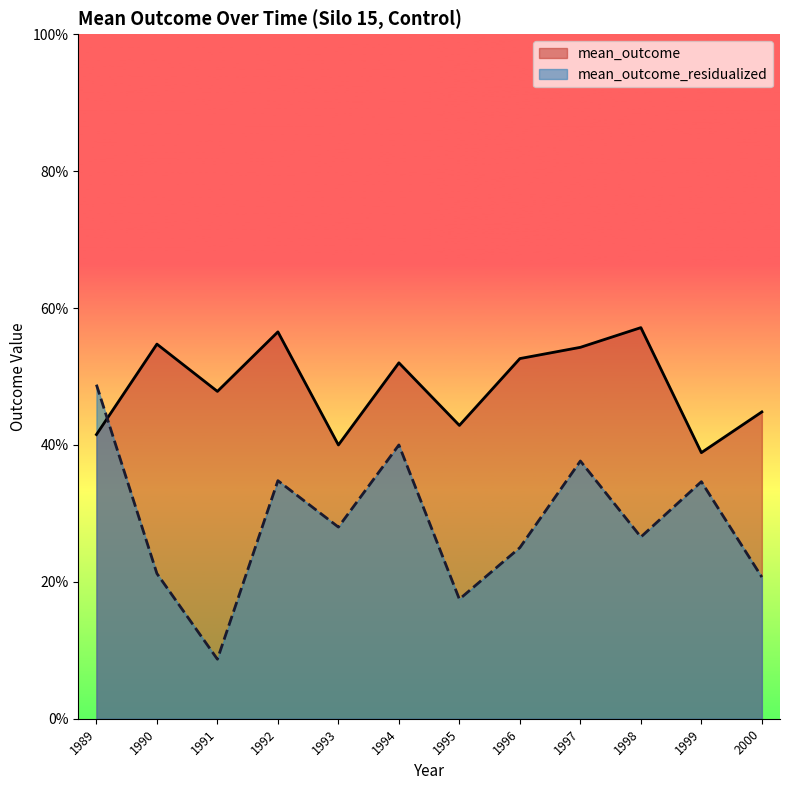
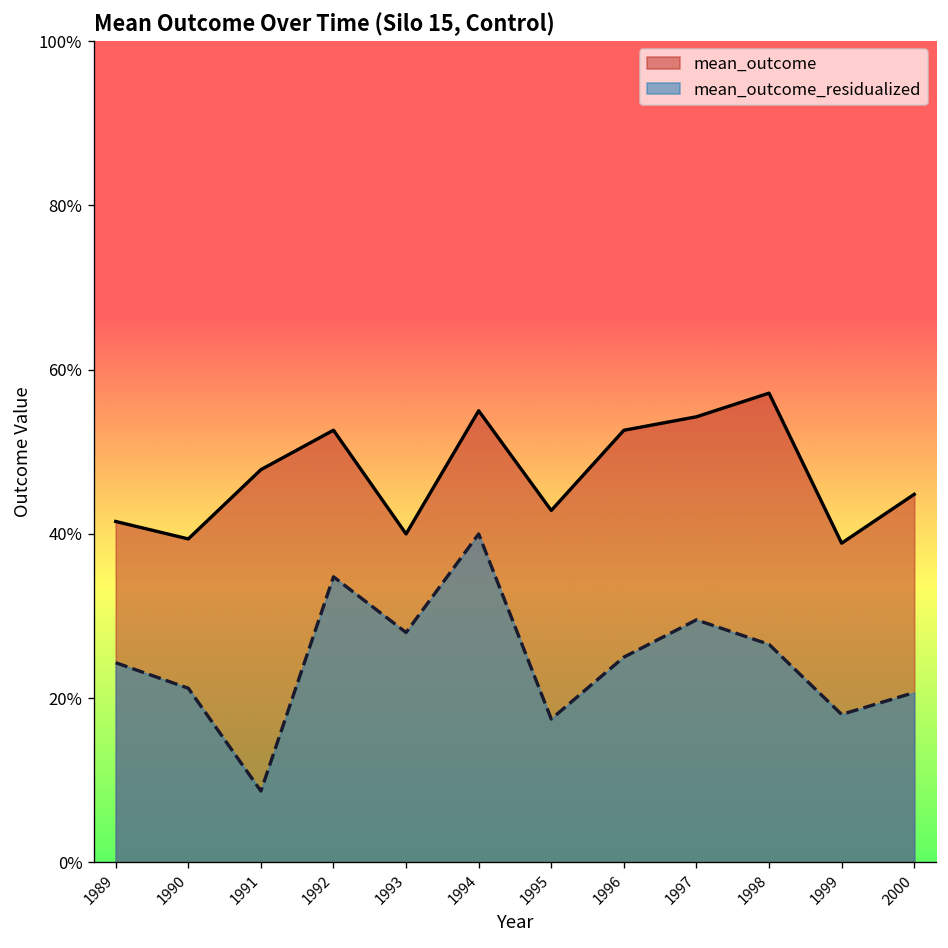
  {
    "mean_outcome": {
      "1989": "42%",
-     "1990": "55%",
+     "1990": "39%",
      "1991": "48%",
-     "1992": "57%",
+     "1992": "53%",
      "1993": "40%",
-     "1994": "52%",
+     "1994": "55%",
      "1995": "43%",
      "1996": "53%",
      "1997": "54%",
      "1998": "57%",
      "1999": "39%",
      "2000": "45%"
    },
    "mean_outcome_residualized": {
-     "1989": "49%",
+     "1989": "24%",
      "1990": "21%",
      "1991": "9%",
      "1992": "35%",
      "1993": "28%",
      "1994": "40%",
      "1995": "17%",
      "1996": "25%",
-     "1997": "38%",
+     "1997": "30%",
      "1998": "27%",
-     "1999": "35%",
+     "1999": "18%",
      "2000": "21%"
    }
  }
